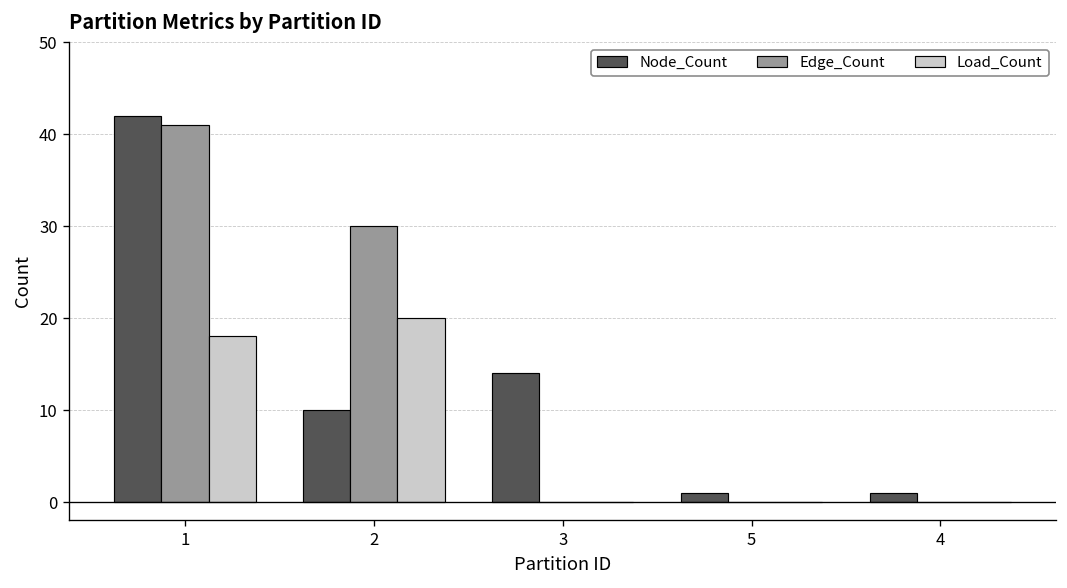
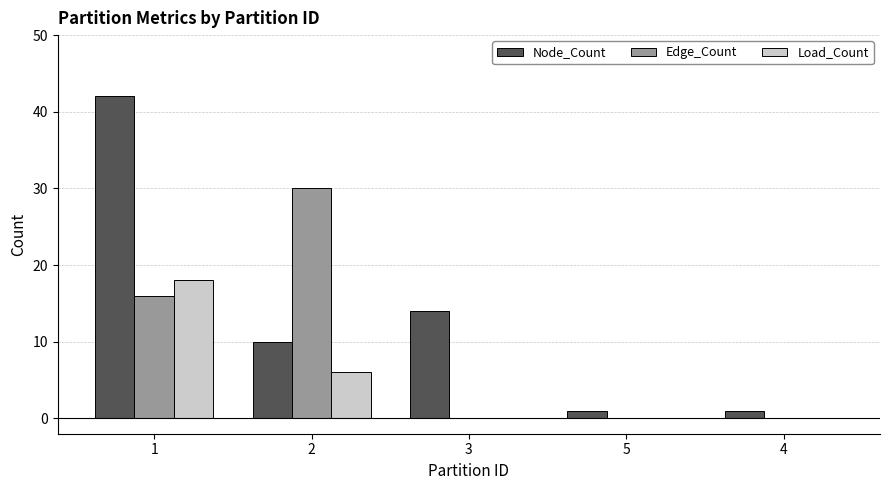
  {
    "Node_Count": {
      "1": 42,
      "2": 10,
      "3": 14,
      "5": 1,
      "4": 1
    },
    "Edge_Count": {
-     "1": 41,
+     "1": 16,
      "2": 30,
      "3": 0,
      "5": 0,
      "4": 0
    },
    "Load_Count": {
      "1": 18,
-     "2": 20,
+     "2": 6,
      "3": 0,
      "5": 0,
      "4": 0
    }
  }
